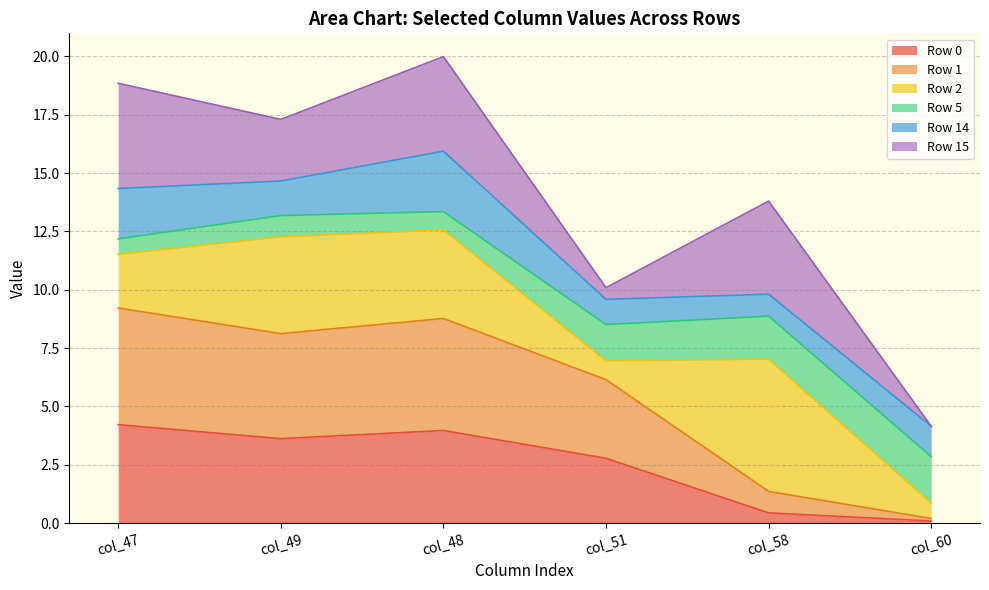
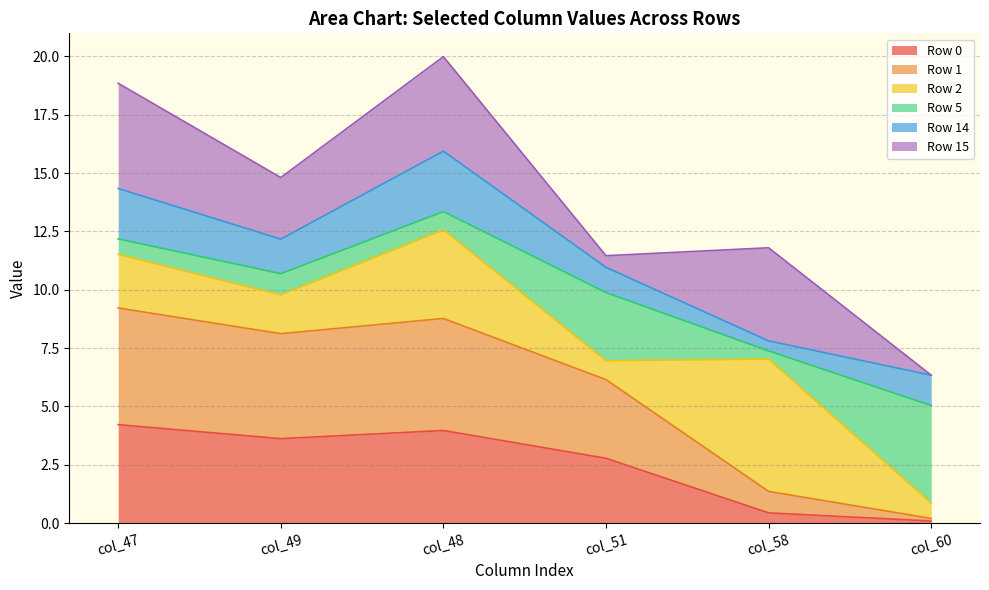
  {
    "Row 2": {
      "col_47": 2.3,
-     "col_49": 4.2,
+     "col_49": 1.7,
      "col_48": 3.8,
      "col_51": 0.8,
      "col_58": 5.7,
      "col_60": 0.7
    },
    "Row 5": {
      "col_47": 0.7,
      "col_49": 0.9,
      "col_48": 0.8,
-     "col_51": 1.6,
-     "col_58": 1.8,
-     "col_60": 2.0
+     "col_51": 2.9,
+     "col_58": 0.3,
+     "col_60": 4.2
    },
    "Row 14": {
      "col_47": 2.2,
      "col_49": 1.5,
      "col_48": 2.6,
      "col_51": 1.1,
-     "col_58": 0.9
+     "col_58": 0.4
    },
    "Row 15": {
      "col_47": 4.5,
      "col_49": 2.6,
      "col_48": 4.0,
      "col_51": 0.5,
      "col_58": 4.0
    }
  }
